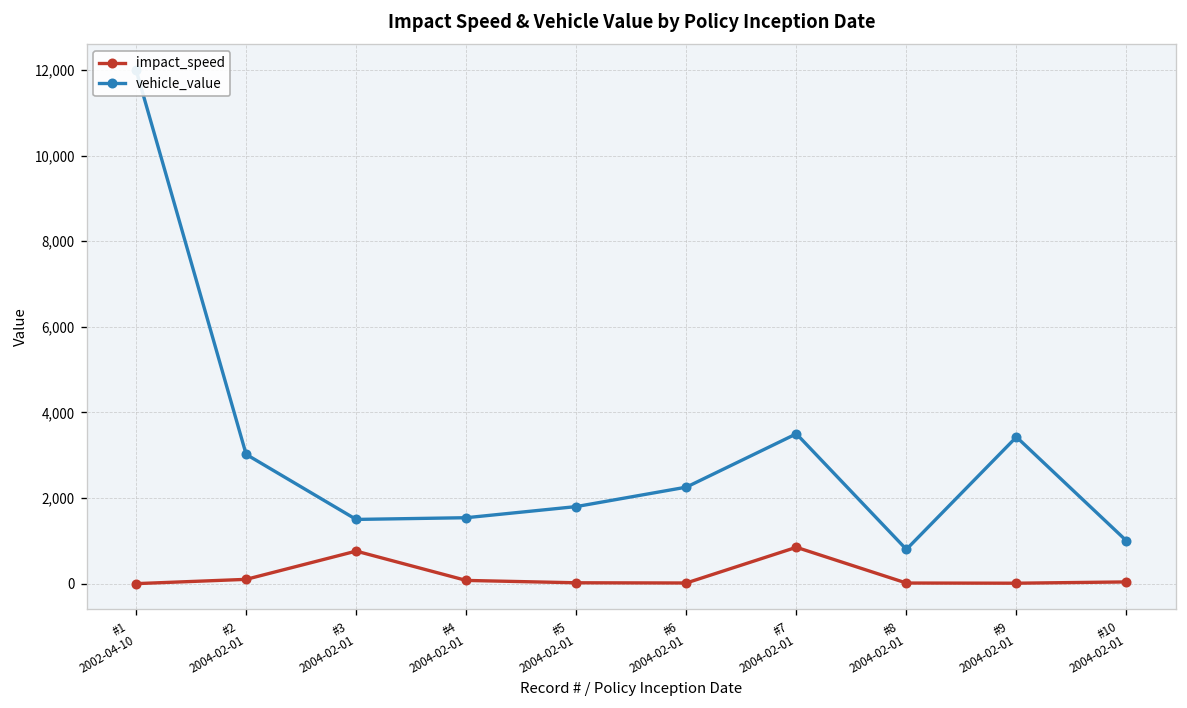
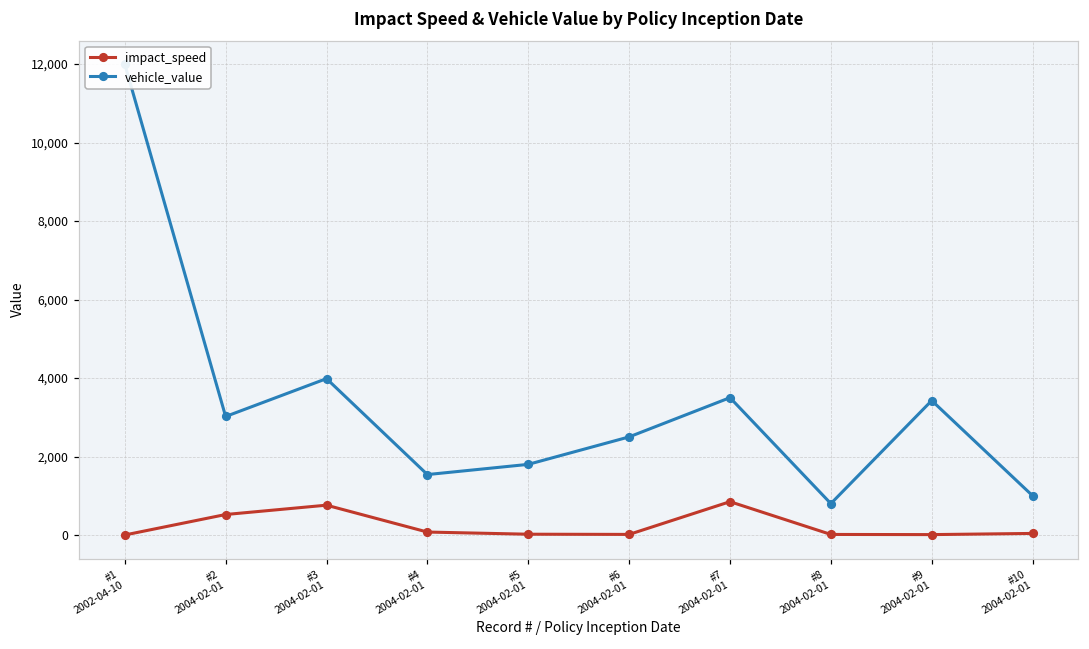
  {
    "impact_speed": {
      "#1 2002-04-10": "0",
-     "#2 2004-02-01": "100",
+     "#2 2004-02-01": "500",
      "#3 2004-02-01": "800",
      "#4 2004-02-01": "100",
      "#5 2004-02-01": "0",
      "#6 2004-02-01": "0",
      "#7 2004-02-01": "800",
      "#8 2004-02-01": "0",
      "#9 2004-02-01": "0",
      "#10 2004-02-01": "0"
    },
    "vehicle_value": {
      "#2 2004-02-01": "3,000",
-     "#3 2004-02-01": "1,500",
+     "#3 2004-02-01": "4,000",
      "#4 2004-02-01": "1,500",
      "#5 2004-02-01": "1,800",
-     "#6 2004-02-01": "2,300",
+     "#6 2004-02-01": "2,500",
      "#7 2004-02-01": "3,500",
      "#8 2004-02-01": "800",
      "#9 2004-02-01": "3,400",
      "#10 2004-02-01": "1,000"
    }
  }
